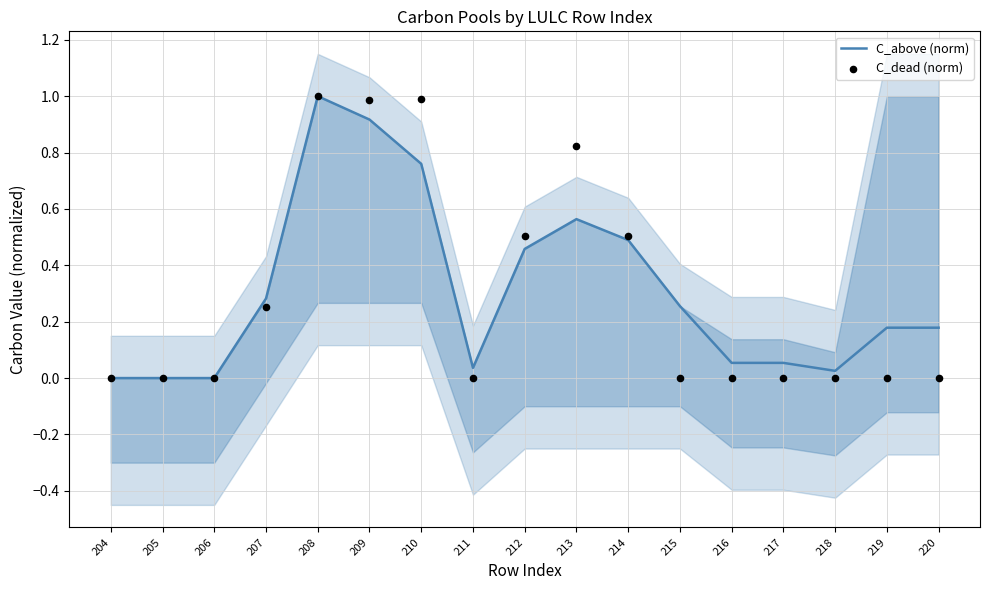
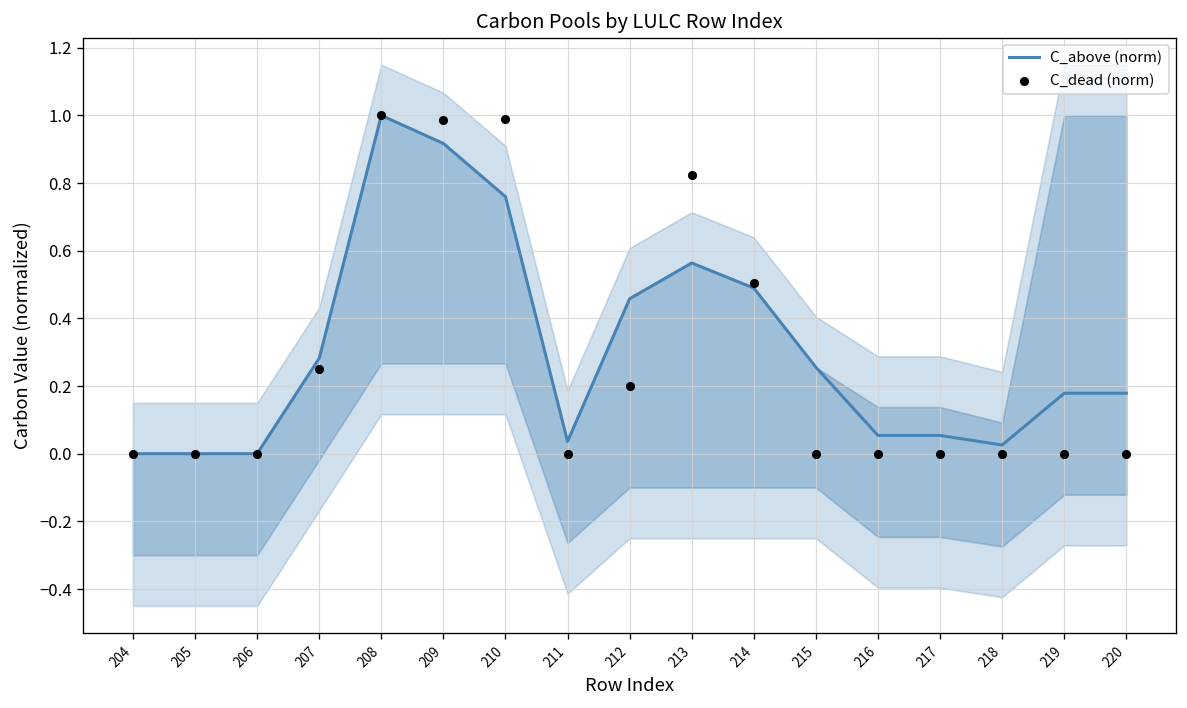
  {
    "C_dead (norm)": {
-     "212": 0.50
+     "212": 0.20
    }
  }
